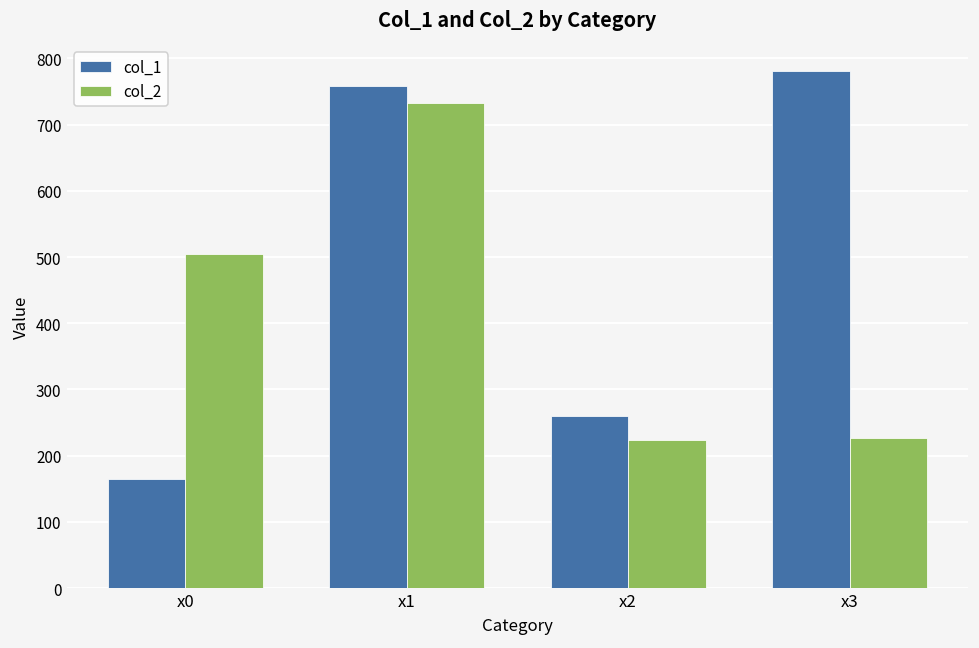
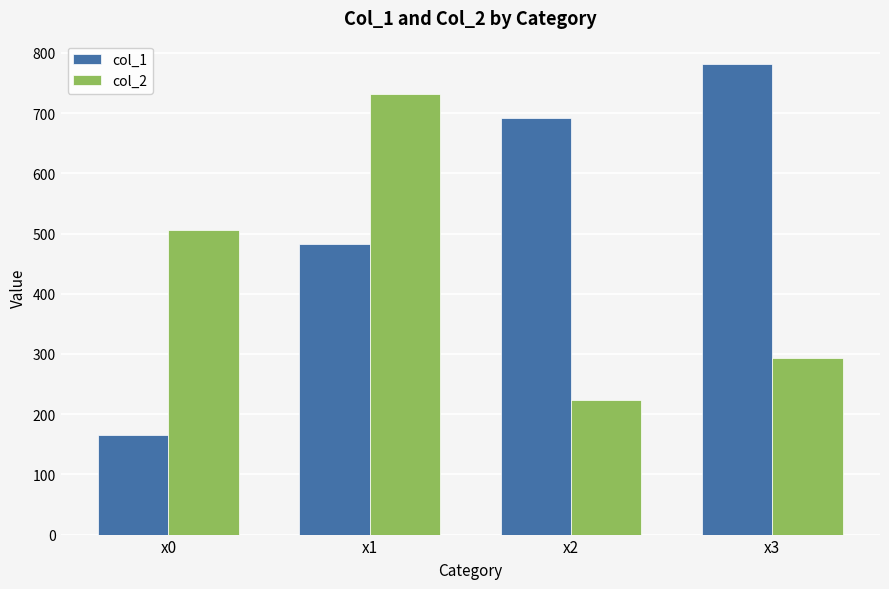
  {
    "col_1": {
      "x0": 160,
-     "x1": 760,
-     "x2": 260,
+     "x1": 480,
+     "x2": 690,
      "x3": 780
    },
    "col_2": {
      "x0": 510,
      "x1": 730,
      "x2": 220,
-     "x3": 230
+     "x3": 290
    }
  }
